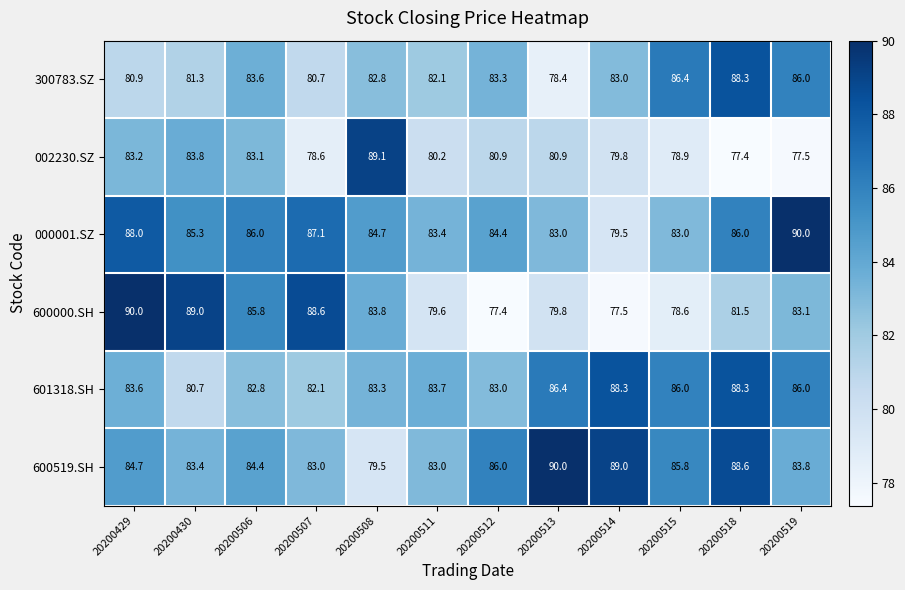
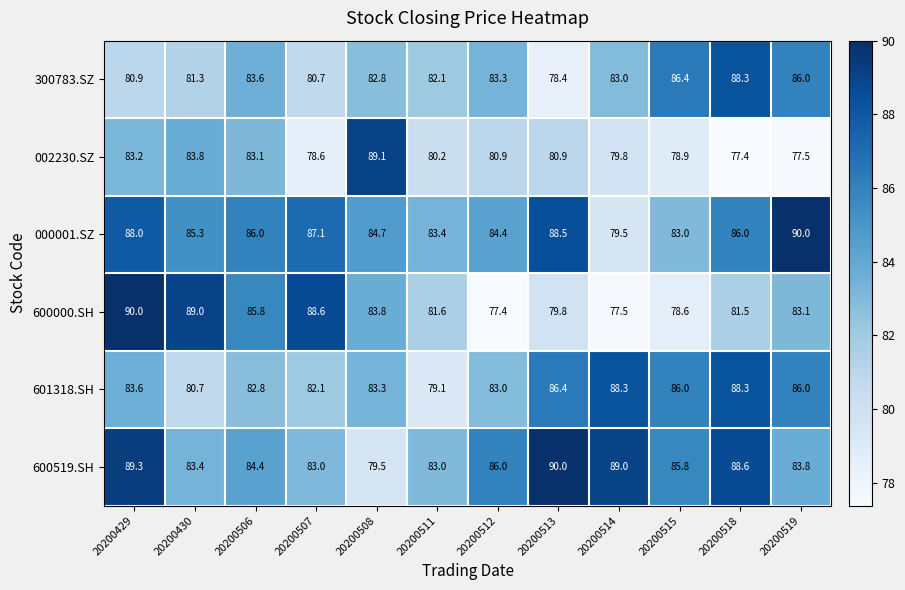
  {
    "300783.SZ": {
      "20200429": 80.9,
      "20200430": 81.3,
      "20200506": 83.6,
      "20200507": 80.7,
      "20200508": 82.8,
      "20200511": 82.1,
      "20200512": 83.3,
      "20200513": 78.4,
      "20200514": 83.0,
      "20200515": 86.4,
      "20200518": 88.3,
      "20200519": 86.0
    },
    "002230.SZ": {
      "20200429": 83.2,
      "20200430": 83.8,
      "20200506": 83.1,
      "20200507": 78.6,
      "20200508": 89.1,
      "20200511": 80.2,
      "20200512": 80.9,
      "20200513": 80.9,
      "20200514": 79.8,
      "20200515": 78.9,
      "20200518": 77.4,
      "20200519": 77.5
    },
    "000001.SZ": {
      "20200429": 88.0,
      "20200430": 85.3,
      "20200506": 86.0,
      "20200507": 87.1,
      "20200508": 84.7,
      "20200511": 83.4,
      "20200512": 84.4,
-     "20200513": 83.0,
+     "20200513": 88.5,
      "20200514": 79.5,
      "20200515": 83.0,
      "20200518": 86.0,
      "20200519": 90.0
    },
    "600000.SH": {
      "20200429": 90.0,
      "20200430": 89.0,
      "20200506": 85.8,
      "20200507": 88.6,
      "20200508": 83.8,
-     "20200511": 79.6,
+     "20200511": 81.6,
      "20200512": 77.4,
      "20200513": 79.8,
      "20200514": 77.5,
      "20200515": 78.6,
      "20200518": 81.5,
      "20200519": 83.1
    },
    "601318.SH": {
      "20200429": 83.6,
      "20200430": 80.7,
      "20200506": 82.8,
      "20200507": 82.1,
      "20200508": 83.3,
-     "20200511": 83.7,
+     "20200511": 79.1,
      "20200512": 83.0,
      "20200513": 86.4,
      "20200514": 88.3,
      "20200515": 86.0,
      "20200518": 88.3,
      "20200519": 86.0
    },
    "600519.SH": {
-     "20200429": 84.7,
+     "20200429": 89.3,
      "20200430": 83.4,
      "20200506": 84.4,
      "20200507": 83.0,
      "20200508": 79.5,
      "20200511": 83.0,
      "20200512": 86.0,
      "20200513": 90.0,
      "20200514": 89.0,
      "20200515": 85.8,
      "20200518": 88.6,
      "20200519": 83.8
    }
  }
